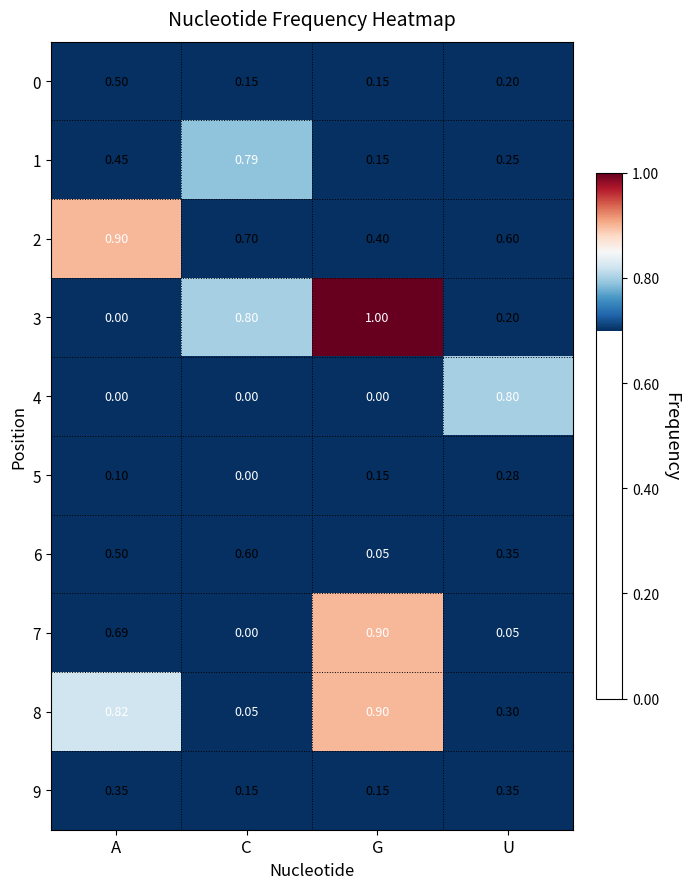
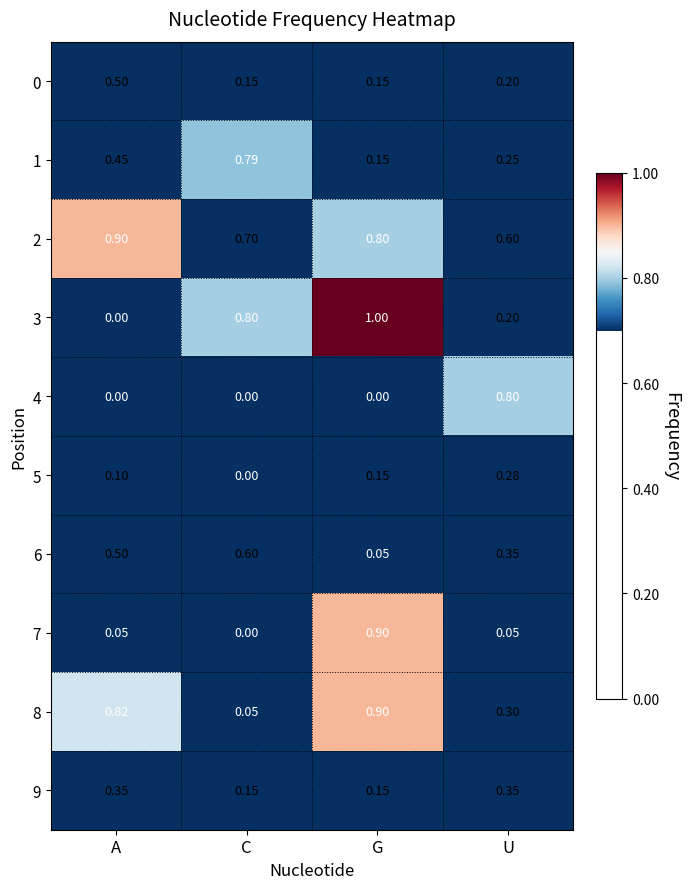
  {
    "0": {
      "A": 0.50,
      "C": 0.15,
      "G": 0.15,
      "U": 0.20
    },
    "1": {
      "A": 0.45,
      "C": 0.79,
      "G": 0.15,
      "U": 0.25
    },
    "2": {
      "A": 0.90,
      "C": 0.70,
-     "G": 0.40,
+     "G": 0.80,
      "U": 0.60
    },
    "3": {
      "A": 0.00,
      "C": 0.80,
      "G": 1.00,
      "U": 0.20
    },
    "4": {
      "A": 0.00,
      "C": 0.00,
      "G": 0.00,
      "U": 0.80
    },
    "5": {
      "A": 0.10,
      "C": 0.00,
      "G": 0.15,
      "U": 0.28
    },
    "6": {
      "A": 0.50,
      "C": 0.60,
      "G": 0.05,
      "U": 0.35
    },
    "7": {
-     "A": 0.69,
+     "A": 0.05,
      "C": 0.00,
      "G": 0.90,
      "U": 0.05
    },
    "8": {
      "C": 0.05,
      "G": 0.90,
      "U": 0.30
    },
    "9": {
      "A": 0.35,
      "C": 0.15,
      "G": 0.15,
      "U": 0.35
    }
  }
